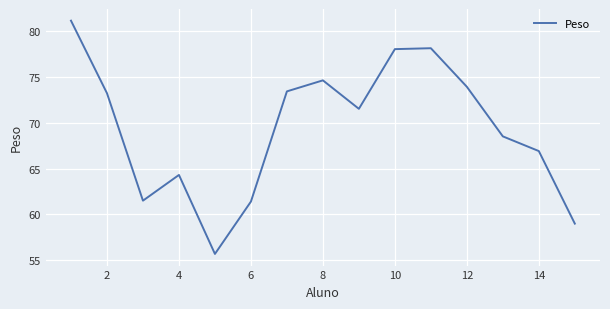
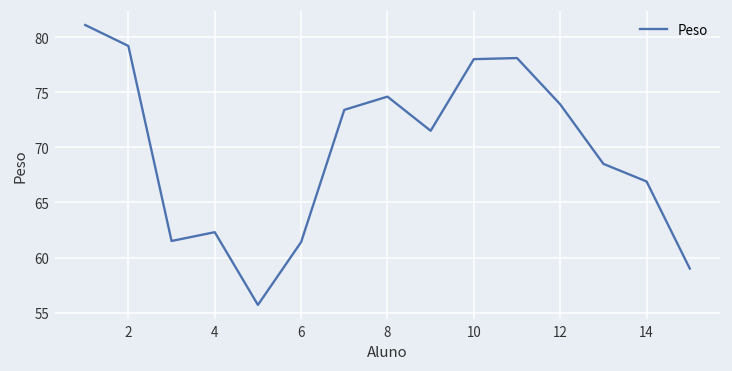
  {
-   "2": 73,
-   "4": 64,
+   "2": 79,
+   "4": 62,
    "6": 61,
    "8": 75,
    "10": 78,
    "12": 74,
    "14": 67
  }
